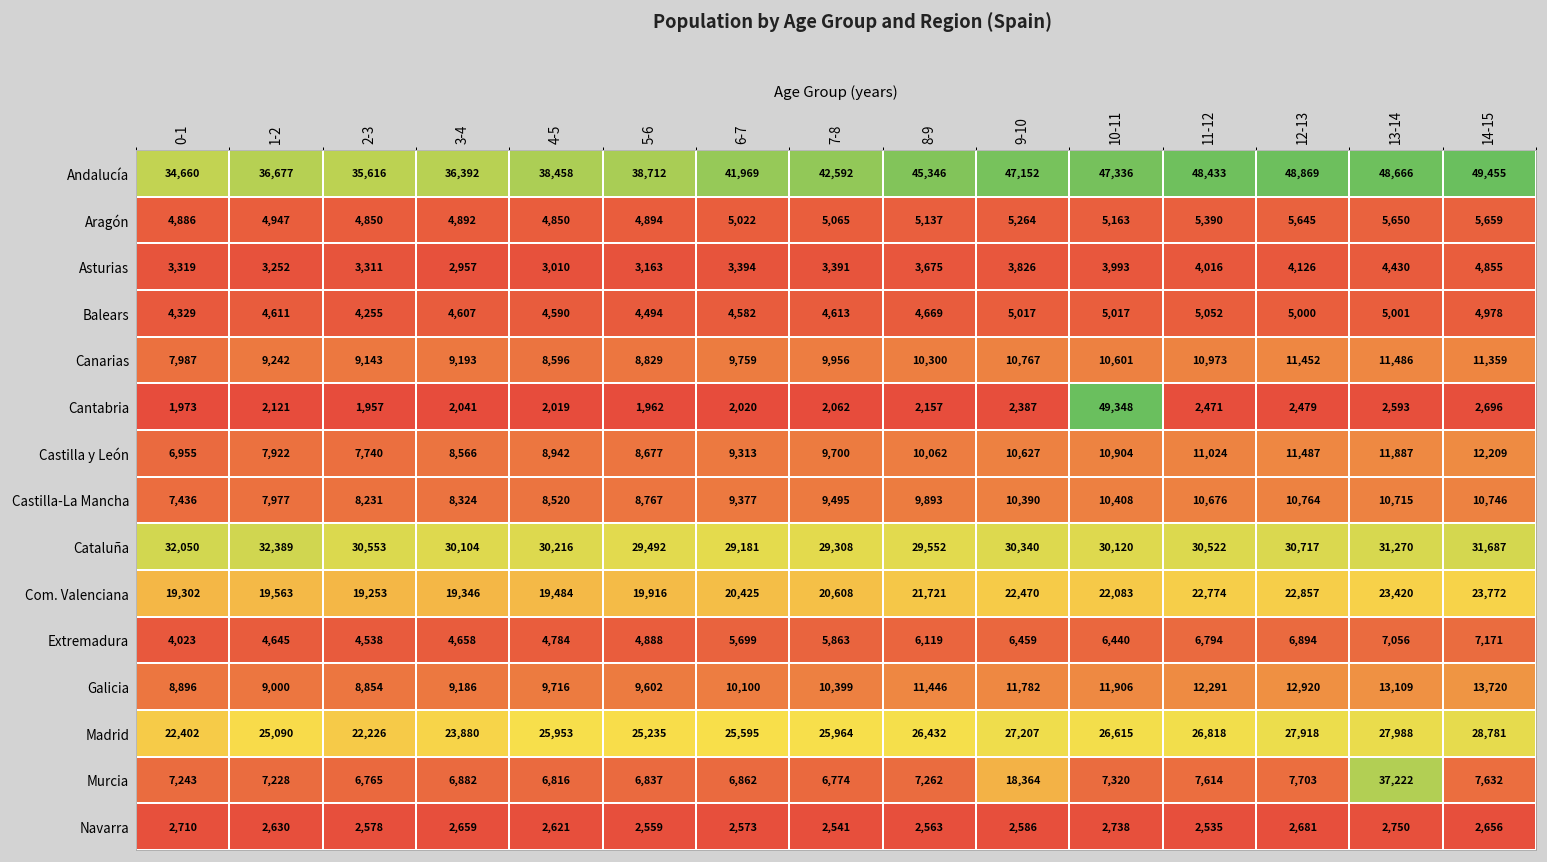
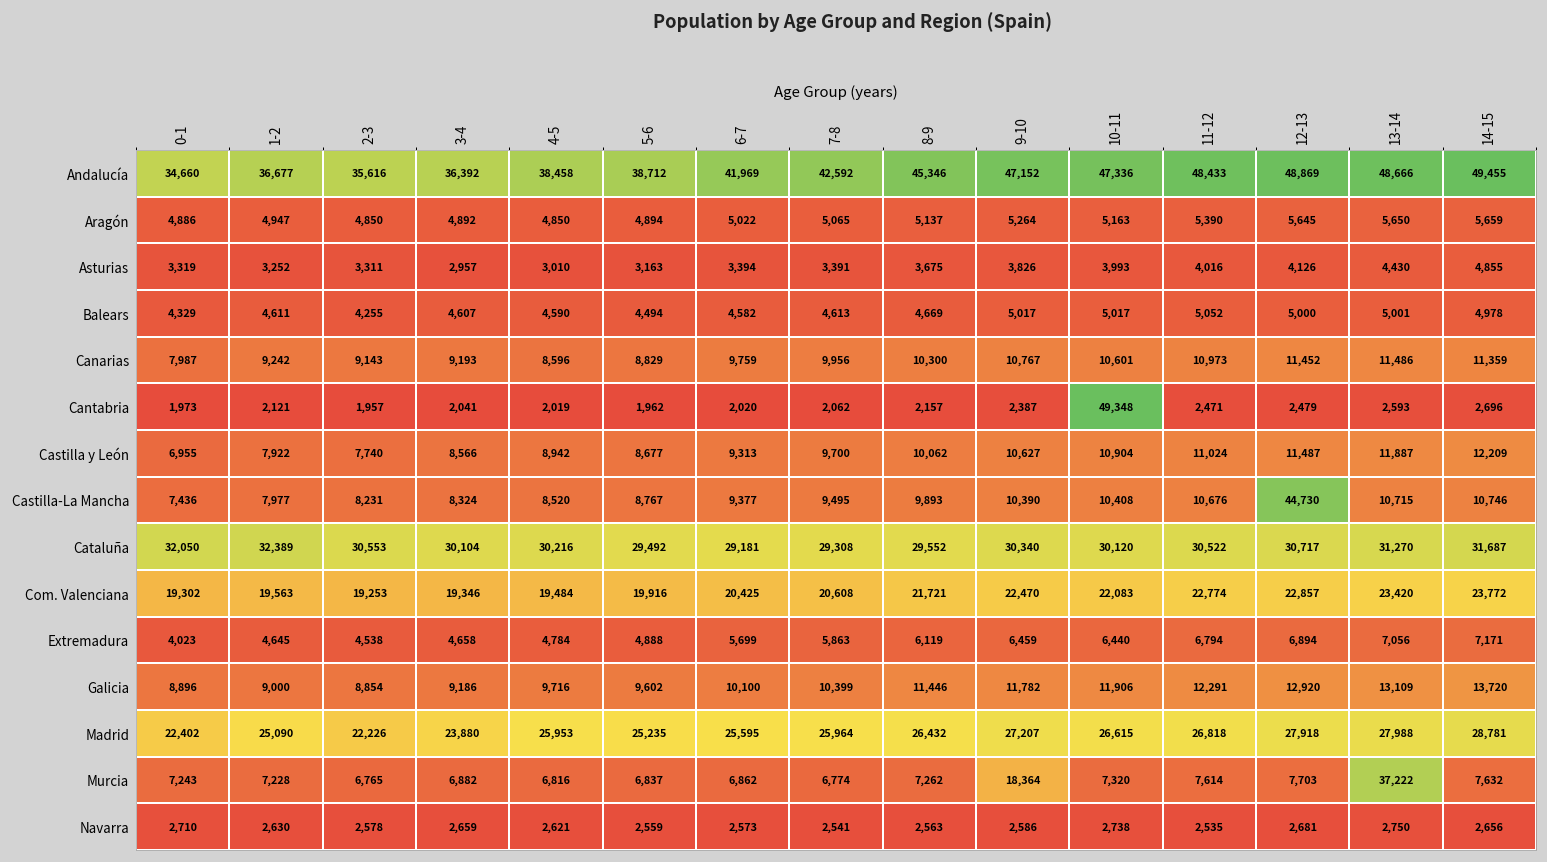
  {
    "Castilla-La Mancha": {
      "0-1": "7,436",
      "1-2": "7,977",
      "2-3": "8,231",
      "3-4": "8,324",
      "4-5": "8,520",
      "5-6": "8,767",
      "6-7": "9,377",
      "7-8": "9,495",
      "8-9": "9,893",
      "9-10": "10,390",
      "10-11": "10,408",
      "11-12": "10,676",
-     "12-13": "10,764",
+     "12-13": "44,730",
      "13-14": "10,715",
      "14-15": "10,746"
    }
  }
